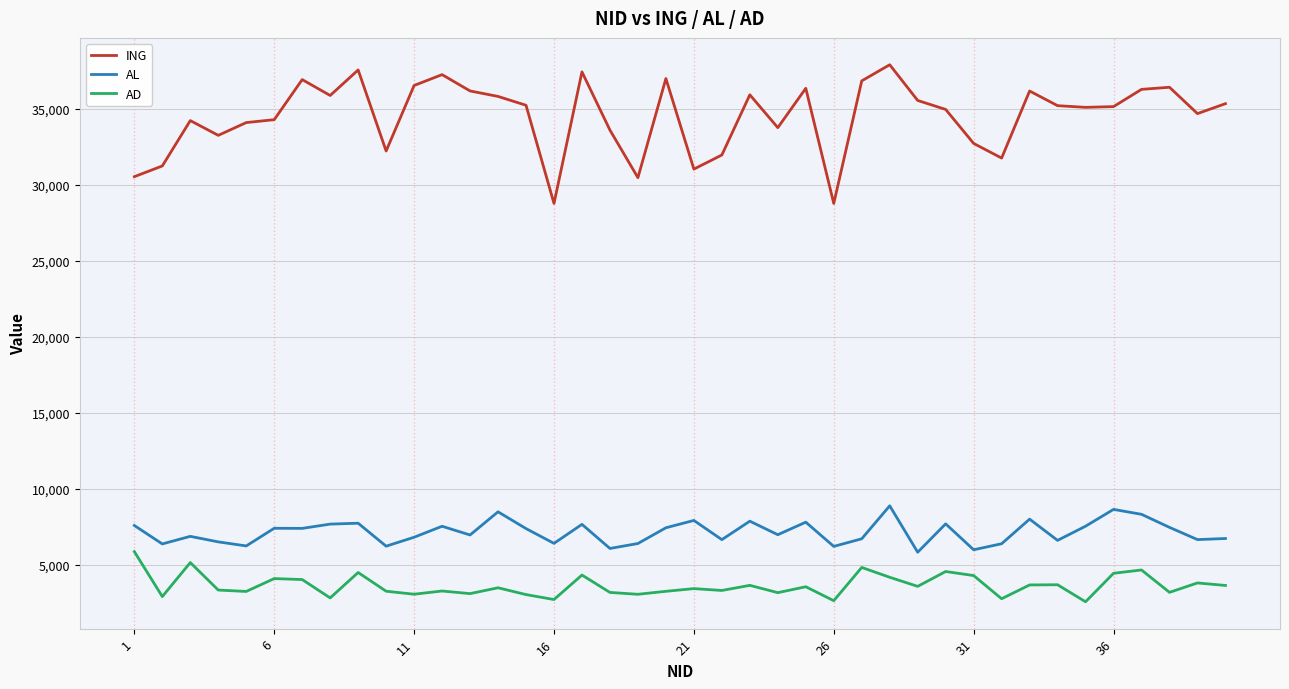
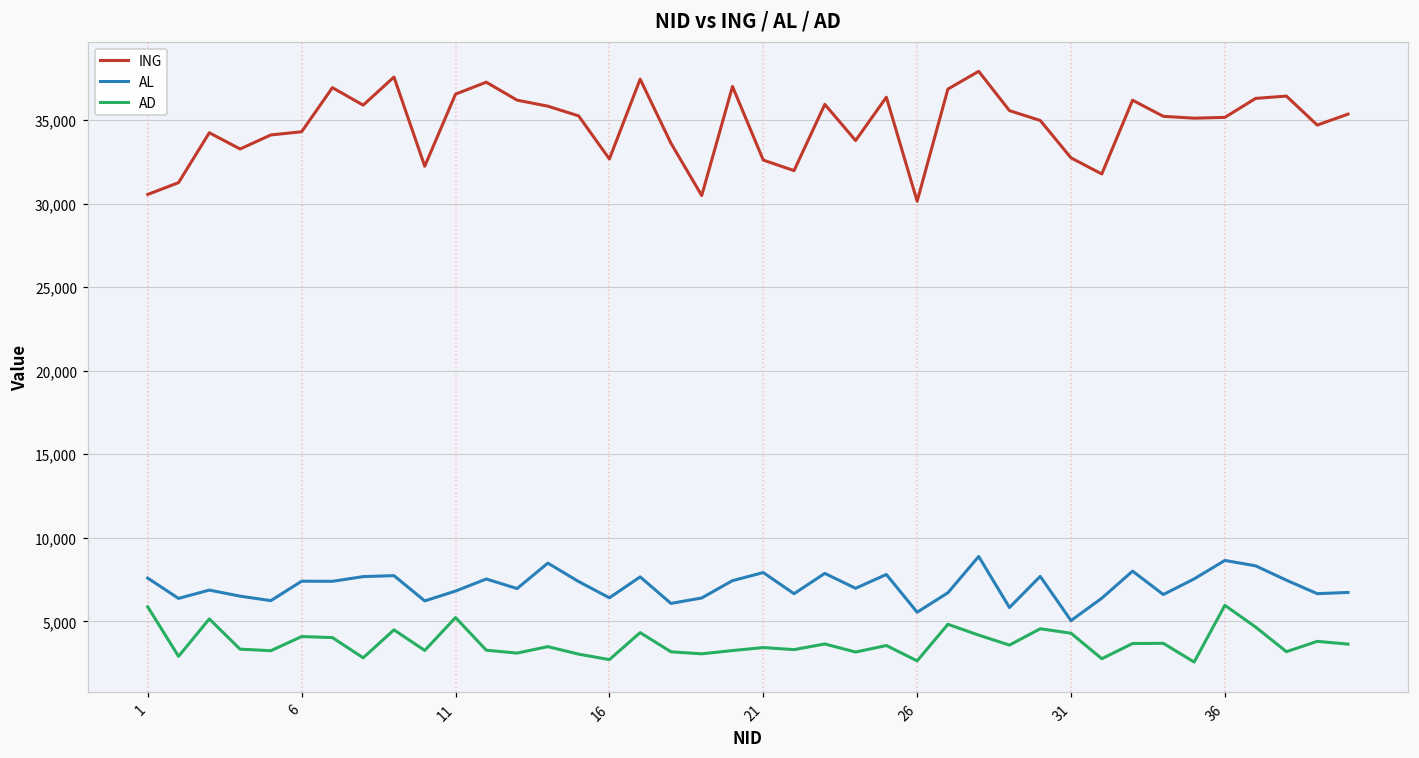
  {
    "ING": {
      "1": "30,600",
      "6": "34,300",
      "11": "36,600",
-     "16": "28,800",
-     "21": "31,100",
-     "26": "28,800",
+     "16": "32,700",
+     "21": "32,600",
+     "26": "30,100",
      "31": "32,700",
      "36": "35,200"
    },
    "AL": {
      "1": "7,600",
      "6": "7,400",
      "11": "6,800",
      "16": "6,400",
      "21": "7,900",
-     "26": "6,200",
-     "31": "6,000",
+     "26": "5,500",
+     "31": "5,000",
      "36": "8,600"
    },
    "AD": {
      "1": "5,900",
      "6": "4,100",
-     "11": "3,100",
+     "11": "5,200",
      "16": "2,700",
      "21": "3,400",
      "26": "2,600",
      "31": "4,300",
-     "36": "4,400"
+     "36": "6,000"
    }
  }
